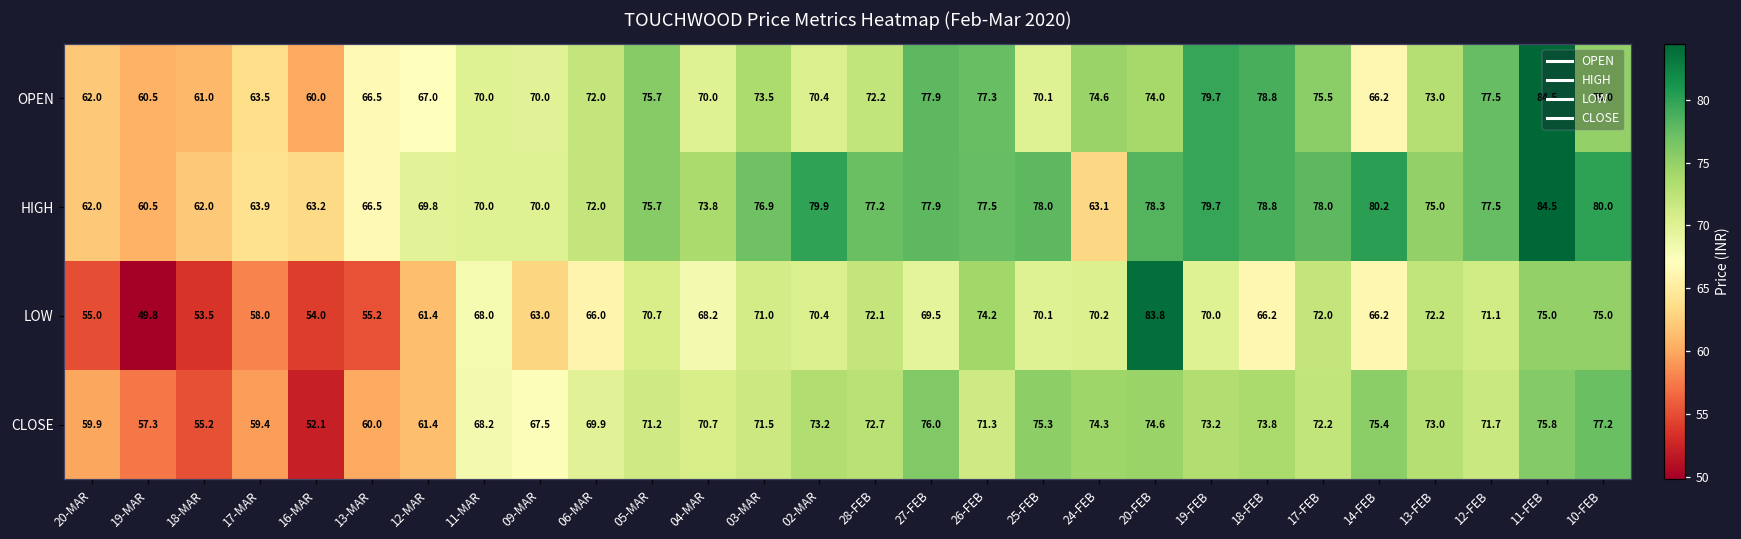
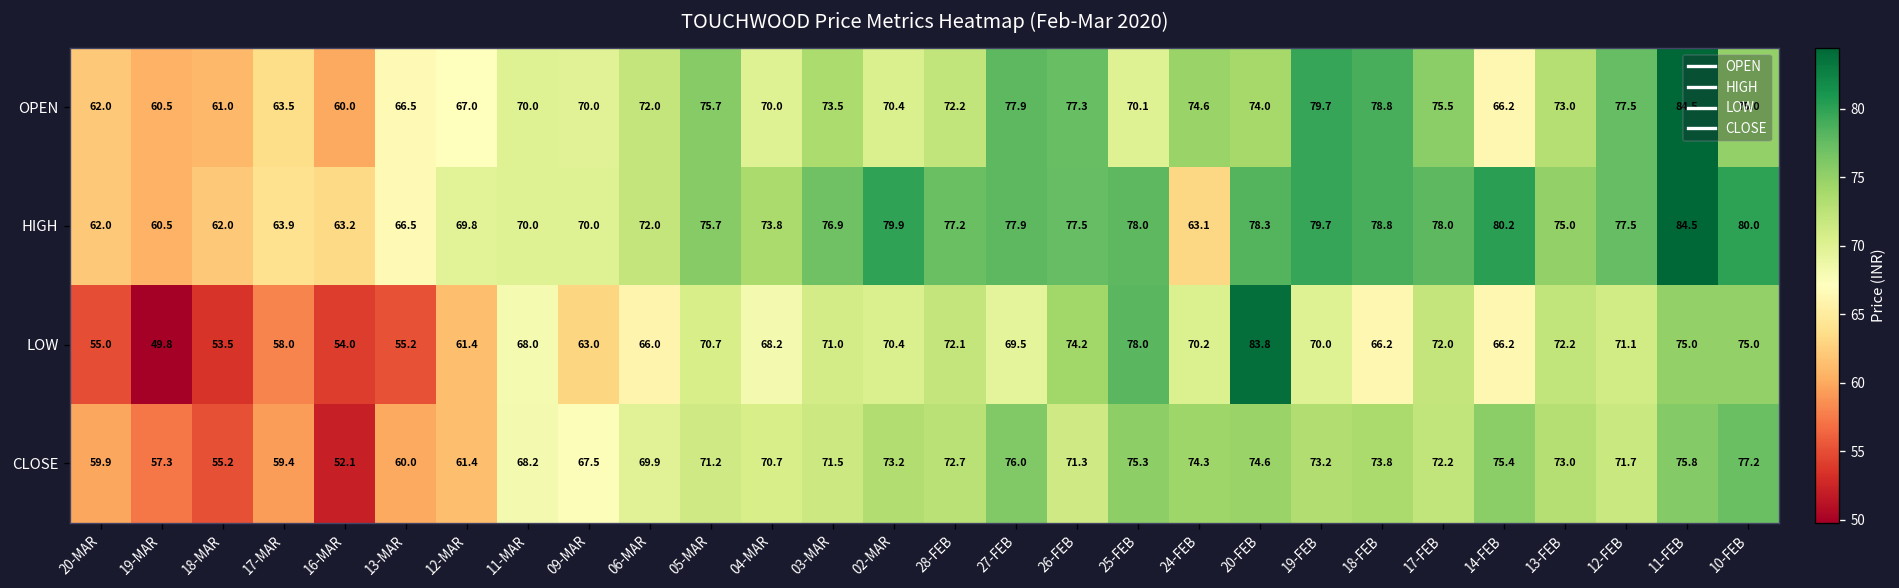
  {
    "OPEN": {
      "20-MAR": 62.0,
      "19-MAR": 60.5,
      "18-MAR": 61.0,
      "17-MAR": 63.5,
      "16-MAR": 60.0,
      "13-MAR": 66.5,
      "12-MAR": 67.0,
      "11-MAR": 70.0,
      "09-MAR": 70.0,
      "06-MAR": 72.0,
      "05-MAR": 75.7,
      "04-MAR": 70.0,
      "03-MAR": 73.5,
      "02-MAR": 70.4,
      "28-FEB": 72.2,
      "27-FEB": 77.9,
      "26-FEB": 77.3,
      "25-FEB": 70.1,
      "24-FEB": 74.6,
      "20-FEB": 74.0,
      "19-FEB": 79.7,
      "18-FEB": 78.8,
      "17-FEB": 75.5,
      "14-FEB": 66.2,
      "13-FEB": 73.0,
      "12-FEB": 77.5
    },
    "HIGH": {
      "20-MAR": 62.0,
      "19-MAR": 60.5,
      "18-MAR": 62.0,
      "17-MAR": 63.9,
      "16-MAR": 63.2,
      "13-MAR": 66.5,
      "12-MAR": 69.8,
      "11-MAR": 70.0,
      "09-MAR": 70.0,
      "06-MAR": 72.0,
      "05-MAR": 75.7,
      "04-MAR": 73.8,
      "03-MAR": 76.9,
      "02-MAR": 79.9,
      "28-FEB": 77.2,
      "27-FEB": 77.9,
      "26-FEB": 77.5,
      "25-FEB": 78.0,
      "24-FEB": 63.1,
      "20-FEB": 78.3,
      "19-FEB": 79.7,
      "18-FEB": 78.8,
      "17-FEB": 78.0,
      "14-FEB": 80.2,
      "13-FEB": 75.0,
      "12-FEB": 77.5,
      "11-FEB": 84.5,
      "10-FEB": 80.0
    },
    "LOW": {
      "20-MAR": 55.0,
      "19-MAR": 49.8,
      "18-MAR": 53.5,
      "17-MAR": 58.0,
      "16-MAR": 54.0,
      "13-MAR": 55.2,
      "12-MAR": 61.4,
      "11-MAR": 68.0,
      "09-MAR": 63.0,
      "06-MAR": 66.0,
      "05-MAR": 70.7,
      "04-MAR": 68.2,
      "03-MAR": 71.0,
      "02-MAR": 70.4,
      "28-FEB": 72.1,
      "27-FEB": 69.5,
      "26-FEB": 74.2,
-     "25-FEB": 70.1,
+     "25-FEB": 78.0,
      "24-FEB": 70.2,
      "20-FEB": 83.8,
      "19-FEB": 70.0,
      "18-FEB": 66.2,
      "17-FEB": 72.0,
      "14-FEB": 66.2,
      "13-FEB": 72.2,
      "12-FEB": 71.1,
      "11-FEB": 75.0,
      "10-FEB": 75.0
    },
    "CLOSE": {
      "20-MAR": 59.9,
      "19-MAR": 57.3,
      "18-MAR": 55.2,
      "17-MAR": 59.4,
      "16-MAR": 52.1,
      "13-MAR": 60.0,
      "12-MAR": 61.4,
      "11-MAR": 68.2,
      "09-MAR": 67.5,
      "06-MAR": 69.9,
      "05-MAR": 71.2,
      "04-MAR": 70.7,
      "03-MAR": 71.5,
      "02-MAR": 73.2,
      "28-FEB": 72.7,
      "27-FEB": 76.0,
      "26-FEB": 71.3,
      "25-FEB": 75.3,
      "24-FEB": 74.3,
      "20-FEB": 74.6,
      "19-FEB": 73.2,
      "18-FEB": 73.8,
      "17-FEB": 72.2,
      "14-FEB": 75.4,
      "13-FEB": 73.0,
      "12-FEB": 71.7,
      "11-FEB": 75.8,
      "10-FEB": 77.2
    }
  }
